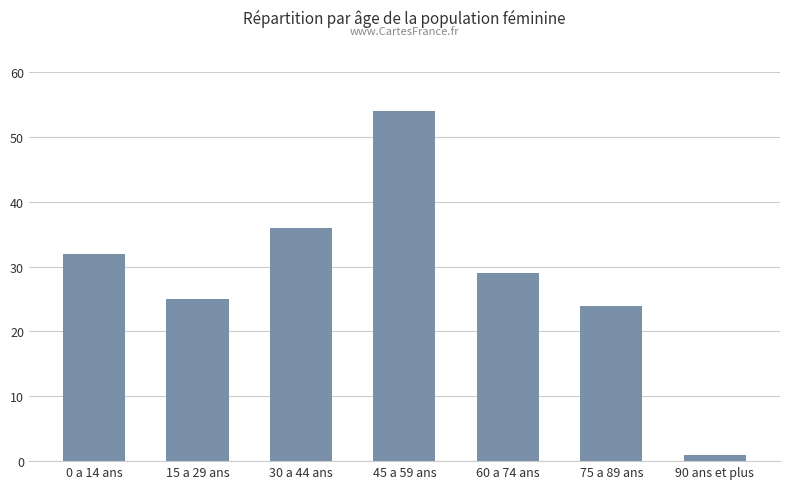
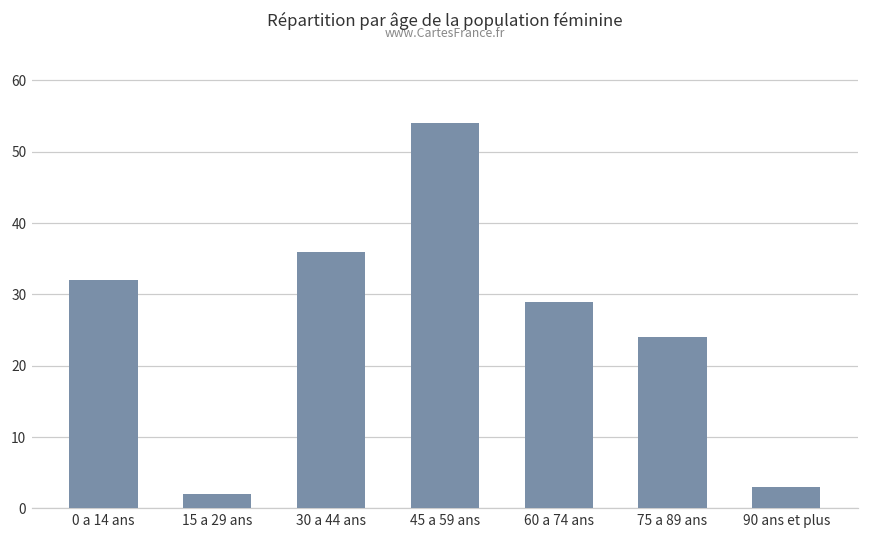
  {
    "0 a 14 ans": 32,
-   "15 a 29 ans": 25,
+   "15 a 29 ans": 2,
    "30 a 44 ans": 36,
    "45 a 59 ans": 54,
    "60 a 74 ans": 29,
    "75 a 89 ans": 24,
-   "90 ans et plus": 1
+   "90 ans et plus": 3
  }
